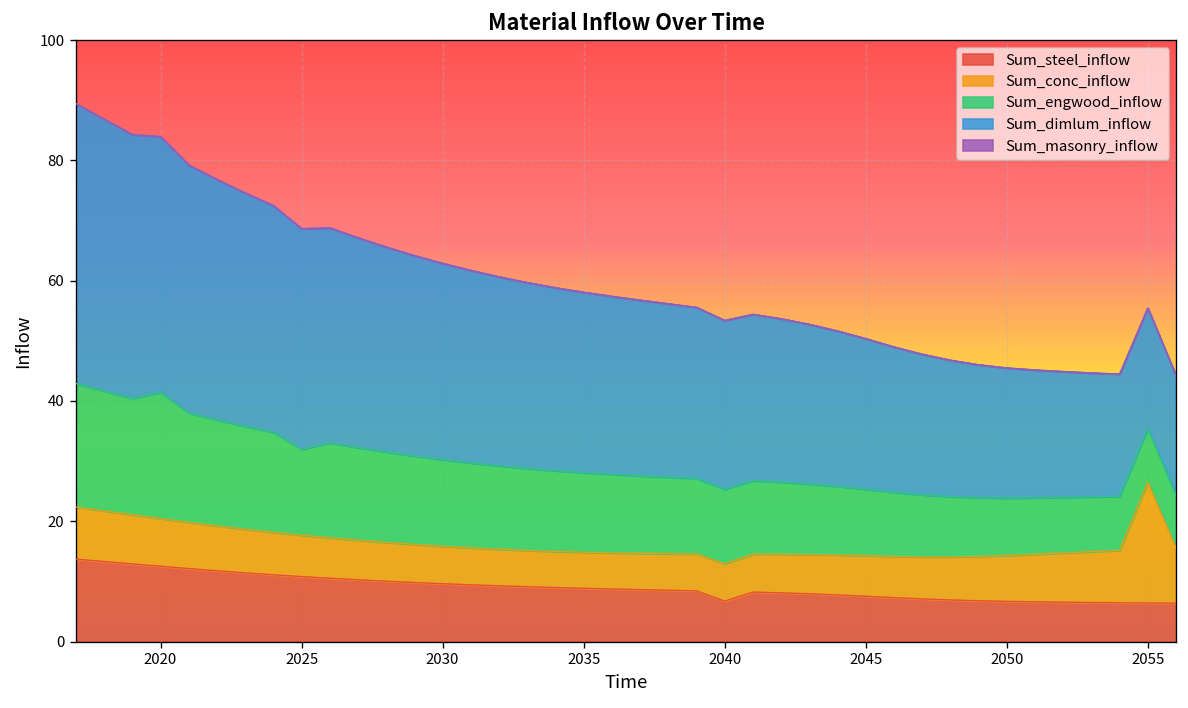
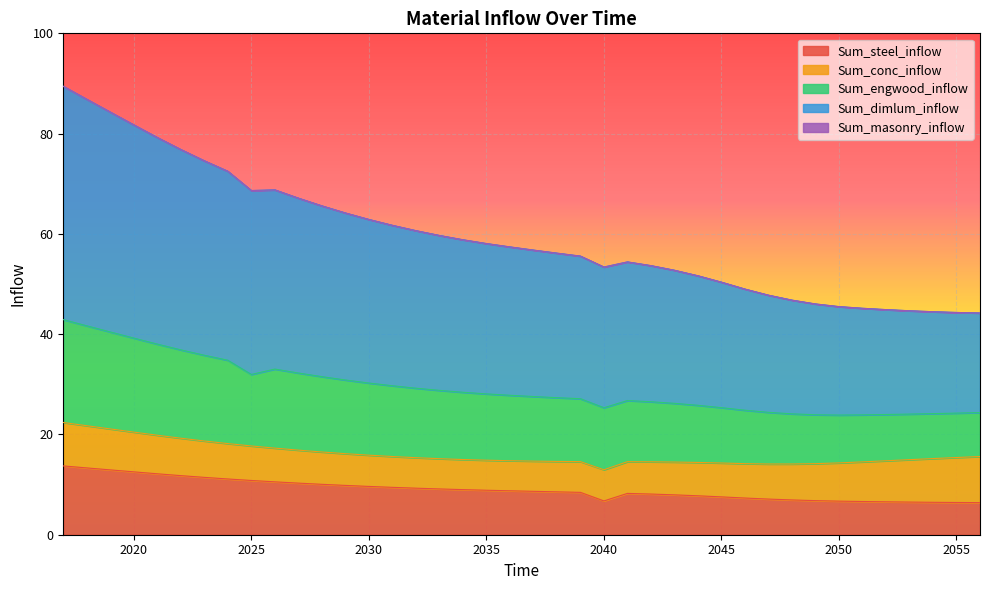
  {
    "Sum_steel_inflow": {
      "2020": 13,
      "2025": 11,
      "2030": 10,
      "2035": 9,
      "2040": 7,
      "2045": 8,
      "2050": 7,
      "2055": 6
    },
    "Sum_conc_inflow": {
      "2020": 8,
      "2025": 7,
      "2030": 6,
      "2035": 6,
      "2040": 6,
      "2045": 7,
      "2050": 8,
-     "2055": 20
+     "2055": 9
    },
    "Sum_engwood_inflow": {
-     "2020": 21,
+     "2020": 19,
      "2025": 14,
      "2030": 14,
      "2035": 13,
      "2040": 12,
      "2045": 11,
      "2050": 10,
      "2055": 9
    }
  }
